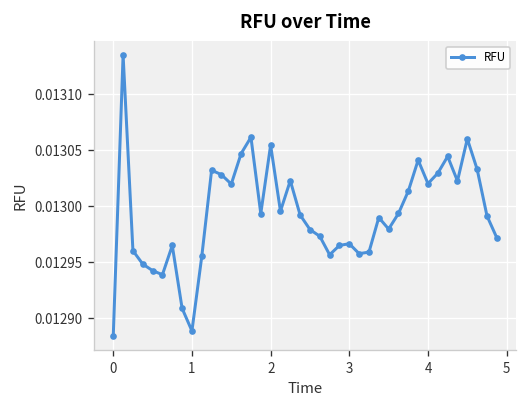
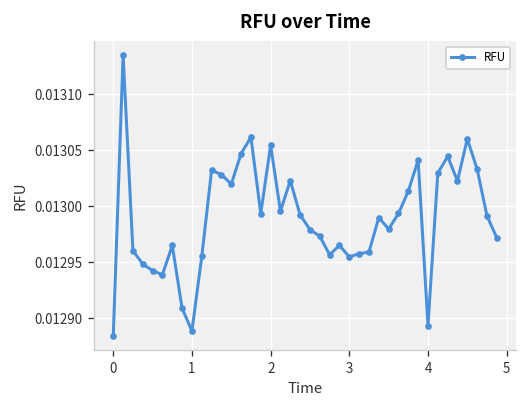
  {
    "0": 0.01288,
    "1": 0.01289,
    "2": 0.01305,
-   "3": 0.01297,
-   "4": 0.01302
+   "3": 0.01295,
+   "4": 0.01289
  }
